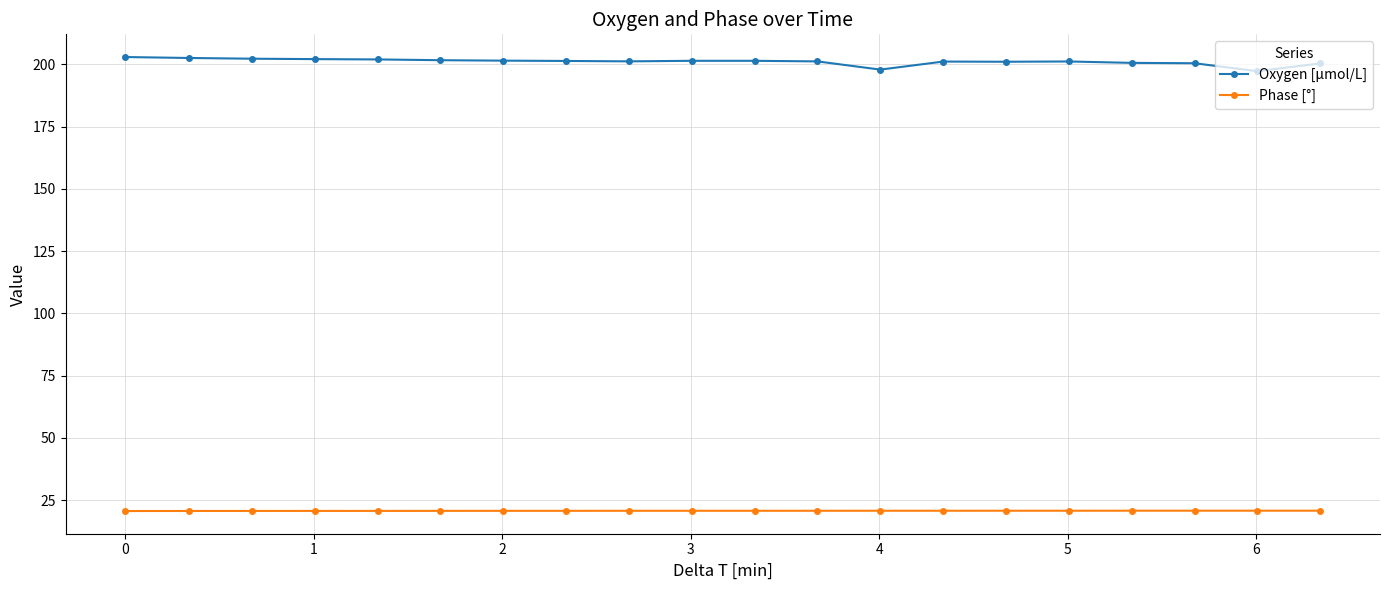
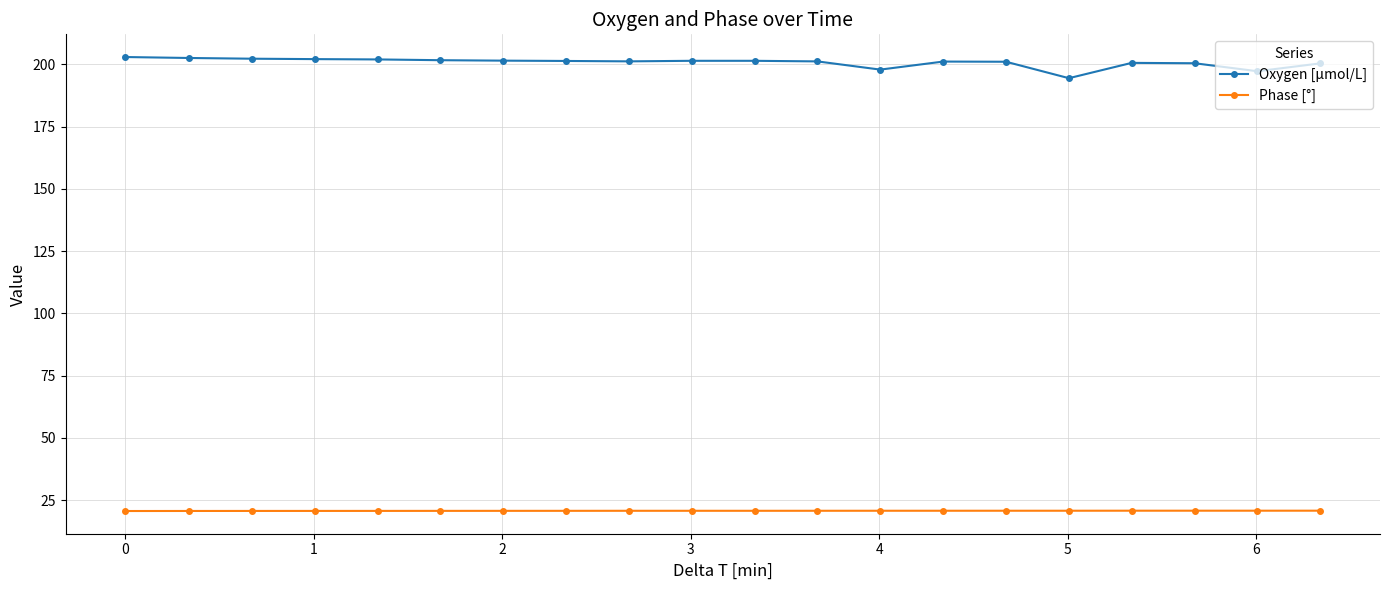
  {
    "Oxygen [μmol/L]": {
      "0": 203,
      "1": 202,
      "2": 201,
      "3": 201,
      "4": 198,
-     "5": 201
+     "5": 194
    },
    "Phase [°]": {
      "0": 21,
      "1": 21,
      "2": 21,
      "3": 21,
      "4": 21,
      "5": 21,
      "6": 21
    }
  }
